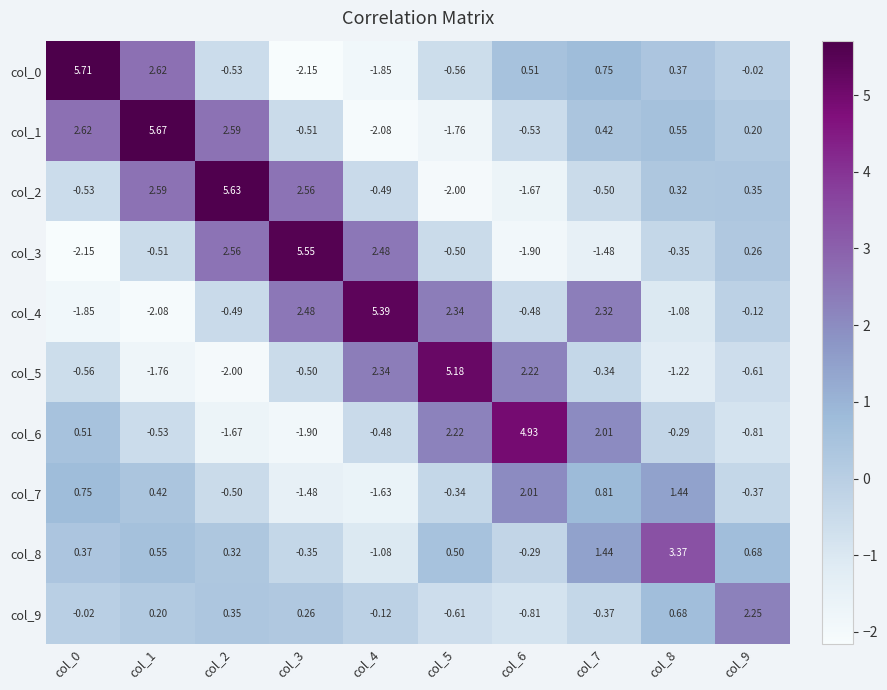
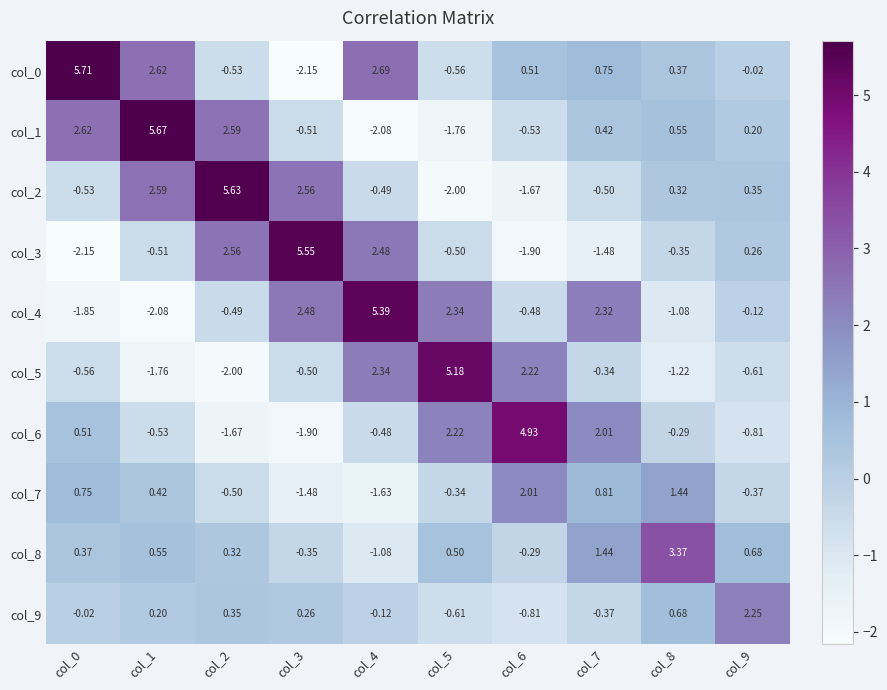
  {
    "col_0": {
      "col_0": 5.71,
      "col_1": 2.62,
      "col_2": -0.53,
      "col_3": -2.15,
-     "col_4": -1.85,
+     "col_4": 2.69,
      "col_5": -0.56,
      "col_6": 0.51,
      "col_7": 0.75,
      "col_8": 0.37,
      "col_9": -0.02
    },
    "col_1": {
      "col_0": 2.62,
      "col_1": 5.67,
      "col_2": 2.59,
      "col_3": -0.51,
      "col_4": -2.08,
      "col_5": -1.76,
      "col_6": -0.53,
      "col_7": 0.42,
      "col_8": 0.55,
      "col_9": 0.20
    },
    "col_2": {
      "col_0": -0.53,
      "col_1": 2.59,
      "col_2": 5.63,
      "col_3": 2.56,
      "col_4": -0.49,
      "col_5": -2.00,
      "col_6": -1.67,
      "col_7": -0.50,
      "col_8": 0.32,
      "col_9": 0.35
    },
    "col_3": {
      "col_0": -2.15,
      "col_1": -0.51,
      "col_2": 2.56,
      "col_3": 5.55,
      "col_4": 2.48,
      "col_5": -0.50,
      "col_6": -1.90,
      "col_7": -1.48,
      "col_8": -0.35,
      "col_9": 0.26
    },
    "col_4": {
      "col_0": -1.85,
      "col_1": -2.08,
      "col_2": -0.49,
      "col_3": 2.48,
      "col_4": 5.39,
      "col_5": 2.34,
      "col_6": -0.48,
      "col_7": 2.32,
      "col_8": -1.08,
      "col_9": -0.12
    },
    "col_5": {
      "col_0": -0.56,
      "col_1": -1.76,
      "col_2": -2.00,
      "col_3": -0.50,
      "col_4": 2.34,
      "col_5": 5.18,
      "col_6": 2.22,
      "col_7": -0.34,
      "col_8": -1.22,
      "col_9": -0.61
    },
    "col_6": {
      "col_0": 0.51,
      "col_1": -0.53,
      "col_2": -1.67,
      "col_3": -1.90,
      "col_4": -0.48,
      "col_5": 2.22,
      "col_6": 4.93,
      "col_7": 2.01,
      "col_8": -0.29,
      "col_9": -0.81
    },
    "col_7": {
      "col_0": 0.75,
      "col_1": 0.42,
      "col_2": -0.50,
      "col_3": -1.48,
      "col_4": -1.63,
      "col_5": -0.34,
      "col_6": 2.01,
      "col_7": 0.81,
      "col_8": 1.44,
      "col_9": -0.37
    },
    "col_8": {
      "col_0": 0.37,
      "col_1": 0.55,
      "col_2": 0.32,
      "col_3": -0.35,
      "col_4": -1.08,
      "col_5": 0.50,
      "col_6": -0.29,
      "col_7": 1.44,
      "col_8": 3.37,
      "col_9": 0.68
    },
    "col_9": {
      "col_0": -0.02,
      "col_1": 0.20,
      "col_2": 0.35,
      "col_3": 0.26,
      "col_4": -0.12,
      "col_5": -0.61,
      "col_6": -0.81,
      "col_7": -0.37,
      "col_8": 0.68,
      "col_9": 2.25
    }
  }
